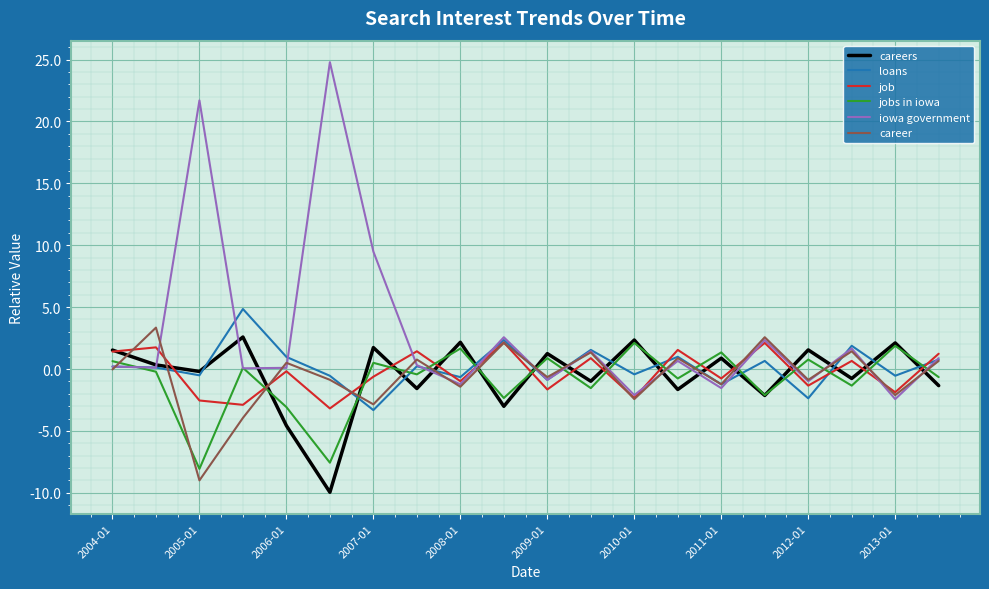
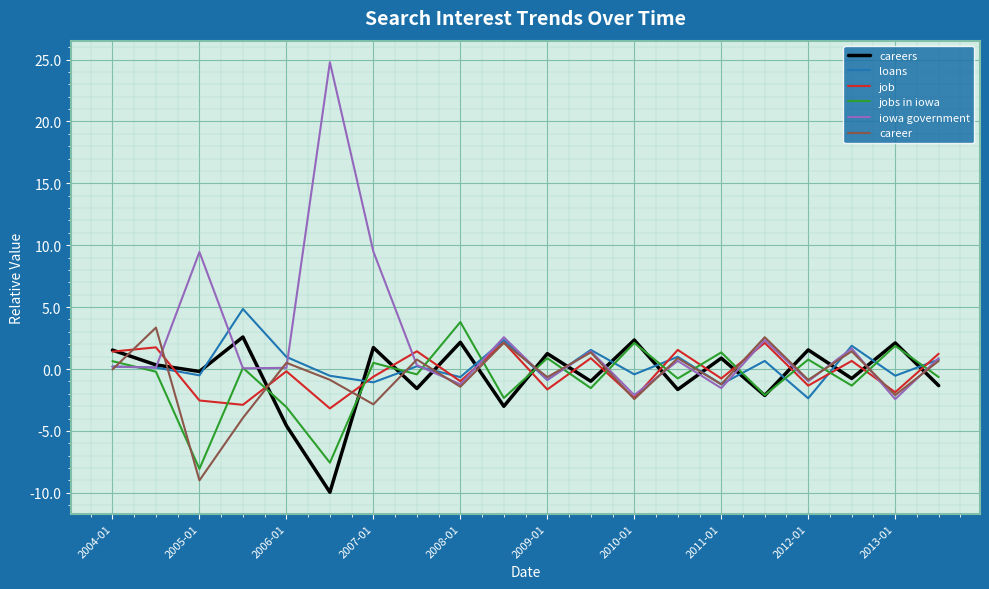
  {
    "careers": {
      "2005-01": -0.2,
      "2006-01": -4.6,
      "2007-01": 1.7,
      "2008-01": 2.2,
      "2009-01": 1.2,
      "2010-01": 2.3,
      "2011-01": 0.9,
      "2012-01": 1.5,
      "2013-01": 2.1
    },
    "loans": {
      "2005-01": -0.5,
      "2006-01": 1.0,
-     "2007-01": -3.3,
+     "2007-01": -1.1,
      "2008-01": -0.7,
      "2010-01": -0.4,
      "2012-01": -2.4,
      "2013-01": -0.5
    },
    "job": {
      "2005-01": -2.5,
      "2006-01": -0.2,
      "2007-01": -0.6,
      "2008-01": -1.0,
      "2009-01": -1.7,
      "2011-01": -0.8,
      "2012-01": -1.3,
      "2013-01": -1.9
    },
    "jobs in iowa": {
      "2004-01": 0.6,
      "2005-01": -8.1,
      "2006-01": -3.1,
      "2007-01": 0.5,
-     "2008-01": 1.7,
+     "2008-01": 3.8,
      "2009-01": 0.9,
      "2010-01": 2.1,
      "2011-01": 1.3,
      "2012-01": 0.8,
      "2013-01": 1.9
    },
    "iowa government": {
-     "2005-01": 21.7,
+     "2005-01": 9.4,
      "2006-01": 0.1,
      "2007-01": 9.5,
      "2010-01": -2.1,
      "2011-01": -1.5,
      "2013-01": -2.4
    },
    "career": {
      "2004-01": 0.0,
      "2005-01": -9.0,
      "2006-01": 0.5,
      "2007-01": -2.9,
      "2009-01": -0.7,
      "2013-01": -2.1
    }
  }
